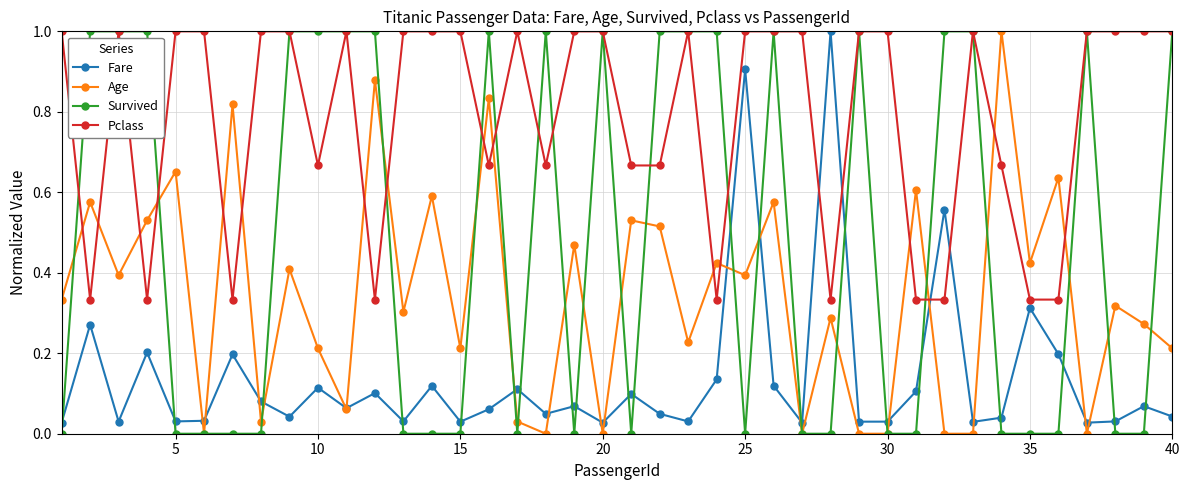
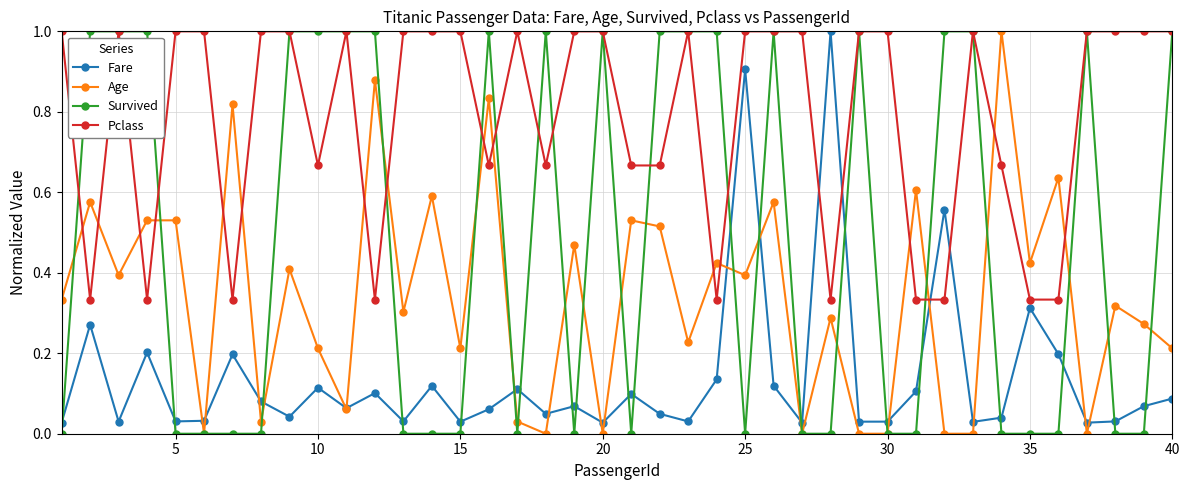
  {
    "Fare": {
      "5": 0.03,
      "10": 0.11,
      "15": 0.03,
      "20": 0.03,
      "25": 0.91,
      "30": 0.03,
      "35": 0.31,
-     "40": 0.04
+     "40": 0.09
    },
    "Age": {
-     "5": 0.65,
+     "5": 0.53,
      "10": 0.21,
      "15": 0.21,
      "20": 0.00,
      "25": 0.39,
      "35": 0.42,
      "40": 0.21
    },
    "Survived": {
      "5": 0.00,
      "10": 1.00,
      "15": 0.00,
      "25": 0.00,
      "35": 0.00
    },
    "Pclass": {
      "5": 1.00,
      "10": 0.67,
      "15": 1.00,
      "25": 1.00,
      "30": 1.00,
      "35": 0.33
    }
  }
